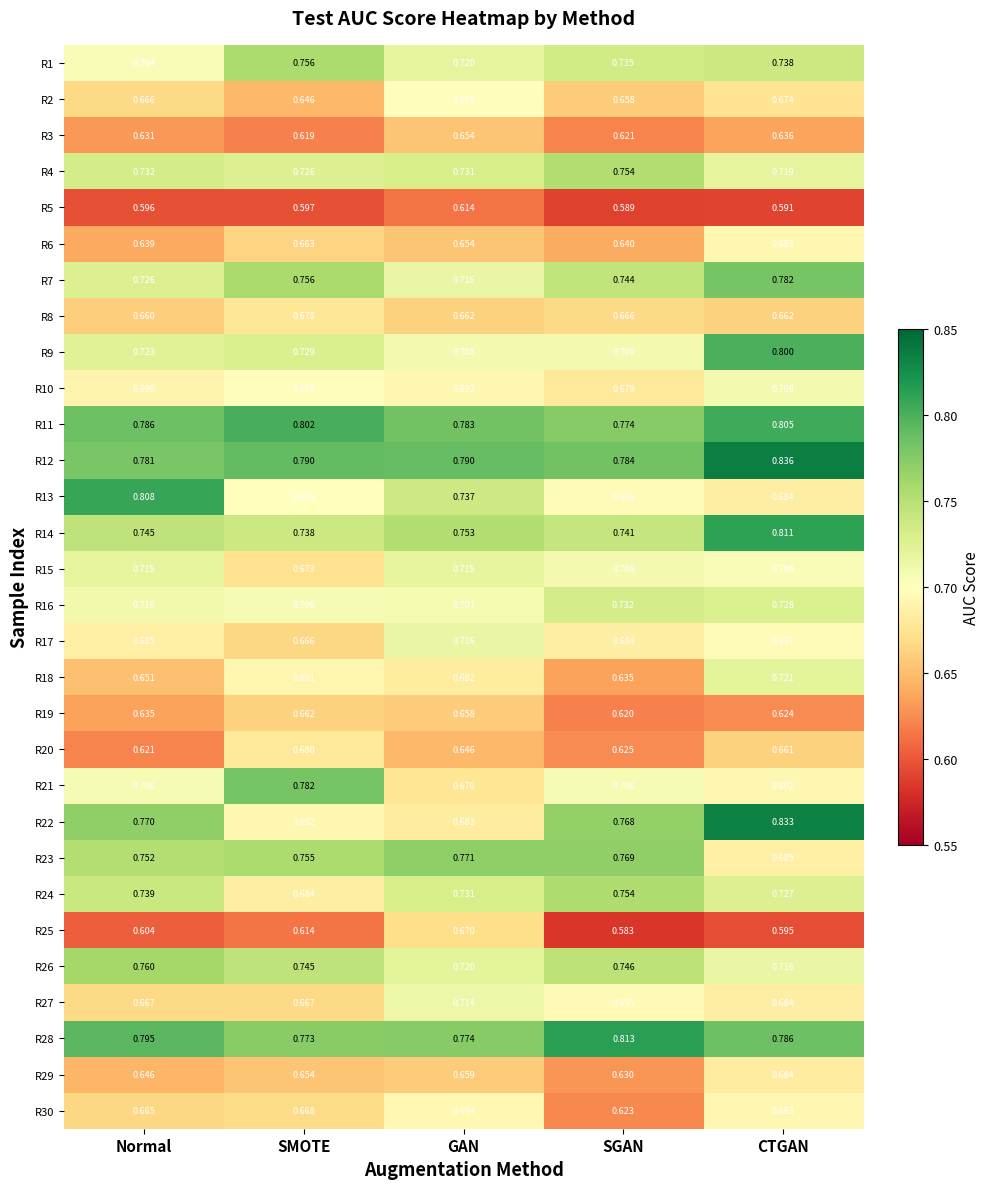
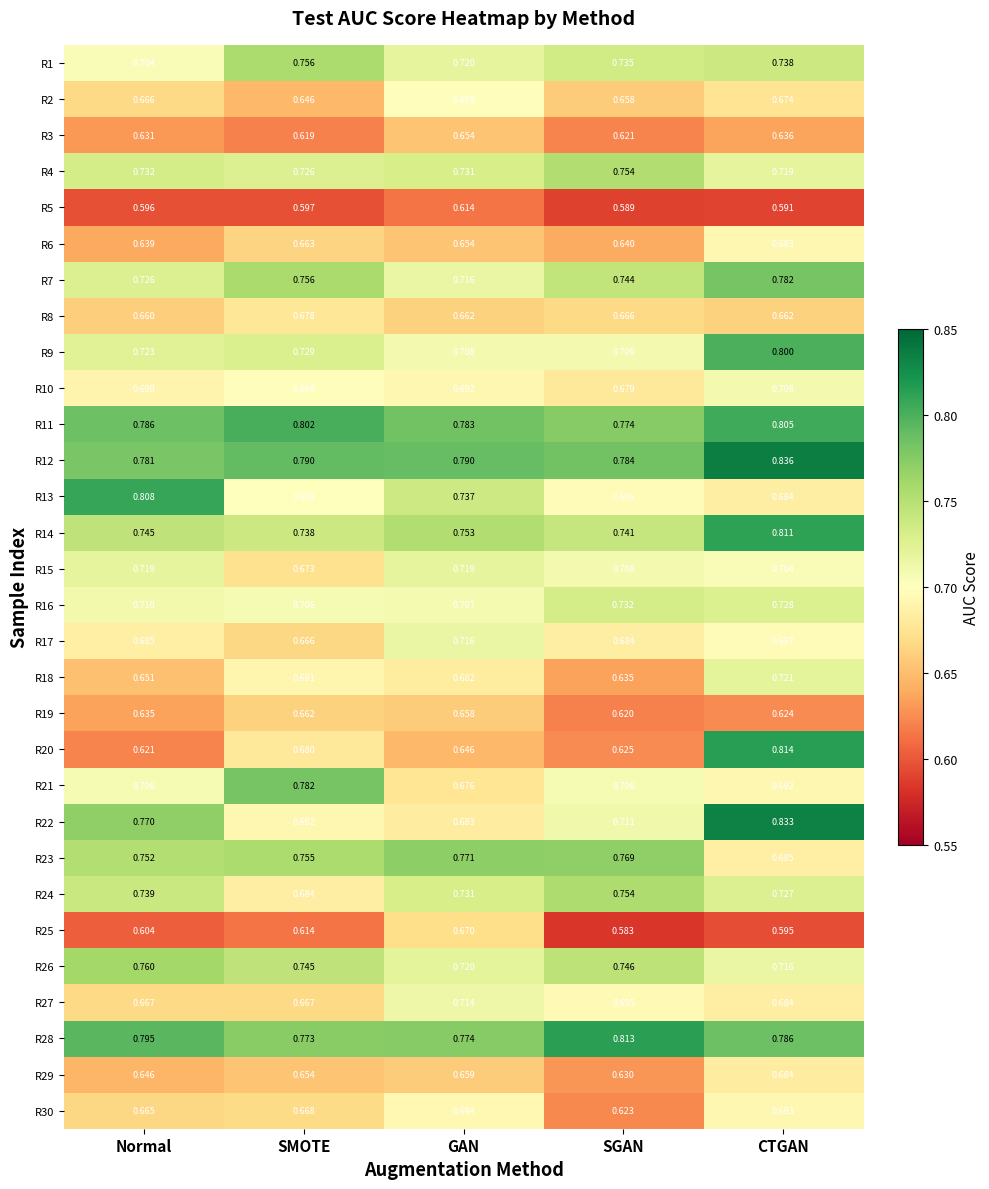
  {
    "R1": {
      "Normal": 0.704,
      "SMOTE": 0.756,
      "GAN": 0.720,
      "SGAN": 0.735,
      "CTGAN": 0.738
    },
    "R2": {
      "Normal": 0.666,
      "SMOTE": 0.646,
      "GAN": 0.699,
      "SGAN": 0.658,
      "CTGAN": 0.674
    },
    "R3": {
      "Normal": 0.631,
      "SMOTE": 0.619,
      "GAN": 0.654,
      "SGAN": 0.621,
      "CTGAN": 0.636
    },
    "R4": {
      "Normal": 0.732,
      "SMOTE": 0.726,
      "GAN": 0.731,
      "SGAN": 0.754,
      "CTGAN": 0.719
    },
    "R5": {
      "Normal": 0.596,
      "SMOTE": 0.597,
      "GAN": 0.614,
      "SGAN": 0.589,
      "CTGAN": 0.591
    },
    "R6": {
      "Normal": 0.639,
      "SMOTE": 0.663,
      "GAN": 0.654,
      "SGAN": 0.640,
      "CTGAN": 0.693
    },
    "R7": {
      "Normal": 0.726,
      "SMOTE": 0.756,
      "GAN": 0.716,
      "SGAN": 0.744,
      "CTGAN": 0.782
    },
    "R8": {
      "Normal": 0.660,
      "SMOTE": 0.678,
      "GAN": 0.662,
      "SGAN": 0.666,
      "CTGAN": 0.662
    },
    "R9": {
      "Normal": 0.723,
      "SMOTE": 0.729,
      "GAN": 0.708,
      "SGAN": 0.709,
      "CTGAN": 0.800
    },
    "R10": {
      "Normal": 0.690,
      "SMOTE": 0.698,
      "GAN": 0.692,
      "SGAN": 0.679,
      "CTGAN": 0.708
    },
    "R11": {
      "Normal": 0.786,
      "SMOTE": 0.802,
      "GAN": 0.783,
      "SGAN": 0.774,
      "CTGAN": 0.805
    },
    "R12": {
      "Normal": 0.781,
      "SMOTE": 0.790,
      "GAN": 0.790,
      "SGAN": 0.784,
      "CTGAN": 0.836
    },
    "R13": {
      "Normal": 0.808,
      "SMOTE": 0.699,
      "GAN": 0.737,
      "SGAN": 0.696,
      "CTGAN": 0.684
    },
    "R14": {
      "Normal": 0.745,
      "SMOTE": 0.738,
      "GAN": 0.753,
      "SGAN": 0.741,
      "CTGAN": 0.811
    },
    "R15": {
      "Normal": 0.719,
      "SMOTE": 0.673,
      "GAN": 0.719,
      "SGAN": 0.708,
      "CTGAN": 0.704
    },
    "R16": {
      "Normal": 0.710,
      "SMOTE": 0.706,
      "GAN": 0.707,
      "SGAN": 0.732,
      "CTGAN": 0.728
    },
    "R17": {
      "Normal": 0.685,
      "SMOTE": 0.666,
      "GAN": 0.716,
      "SGAN": 0.684,
      "CTGAN": 0.697
    },
    "R18": {
      "Normal": 0.651,
      "SMOTE": 0.691,
      "GAN": 0.682,
      "SGAN": 0.635,
      "CTGAN": 0.721
    },
    "R19": {
      "Normal": 0.635,
      "SMOTE": 0.662,
      "GAN": 0.658,
      "SGAN": 0.620,
      "CTGAN": 0.624
    },
    "R20": {
      "Normal": 0.621,
      "SMOTE": 0.680,
      "GAN": 0.646,
      "SGAN": 0.625,
-     "CTGAN": 0.661
+     "CTGAN": 0.814
    },
    "R21": {
      "Normal": 0.706,
      "SMOTE": 0.782,
      "GAN": 0.676,
      "SGAN": 0.706,
      "CTGAN": 0.692
    },
    "R22": {
      "Normal": 0.770,
      "SMOTE": 0.692,
      "GAN": 0.683,
-     "SGAN": 0.768,
+     "SGAN": 0.711,
      "CTGAN": 0.833
    },
    "R23": {
      "Normal": 0.752,
      "SMOTE": 0.755,
      "GAN": 0.771,
      "SGAN": 0.769,
      "CTGAN": 0.685
    },
    "R24": {
      "Normal": 0.739,
      "SMOTE": 0.684,
      "GAN": 0.731,
      "SGAN": 0.754,
      "CTGAN": 0.727
    },
    "R25": {
      "Normal": 0.604,
      "SMOTE": 0.614,
      "GAN": 0.670,
      "SGAN": 0.583,
      "CTGAN": 0.595
    },
    "R26": {
      "Normal": 0.760,
      "SMOTE": 0.745,
      "GAN": 0.720,
      "SGAN": 0.746,
      "CTGAN": 0.716
    },
    "R27": {
      "Normal": 0.667,
      "SMOTE": 0.667,
      "GAN": 0.714,
      "SGAN": 0.695,
      "CTGAN": 0.684
    },
    "R28": {
      "Normal": 0.795,
      "SMOTE": 0.773,
      "GAN": 0.774,
      "SGAN": 0.813,
      "CTGAN": 0.786
    },
    "R29": {
      "Normal": 0.646,
      "SMOTE": 0.654,
      "GAN": 0.659,
      "SGAN": 0.630,
      "CTGAN": 0.684
    },
    "R30": {
      "Normal": 0.665,
      "SMOTE": 0.668,
      "GAN": 0.694,
      "SGAN": 0.623,
      "CTGAN": 0.693
    }
  }
